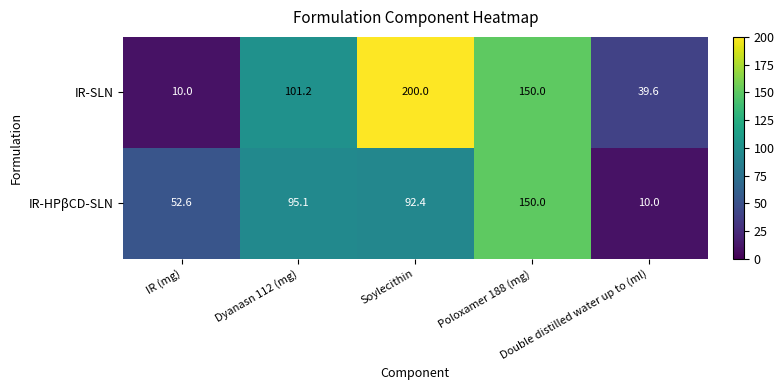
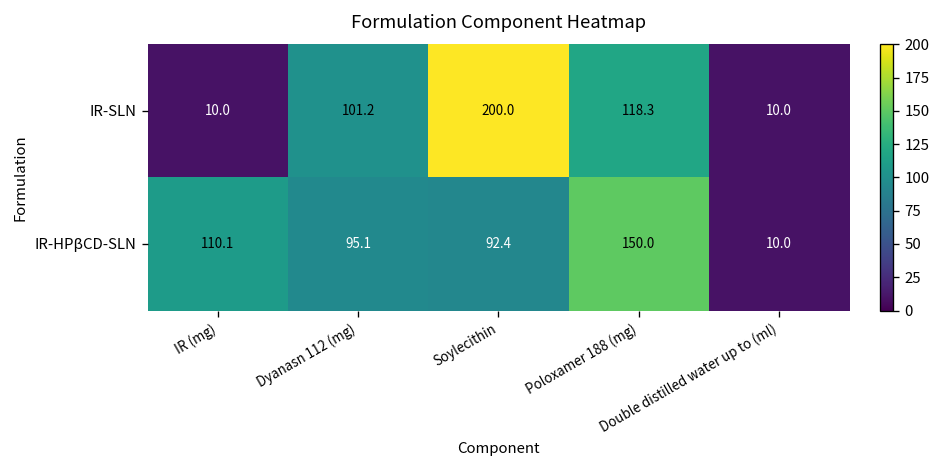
  {
    "IR-SLN": {
      "IR (mg)": 10.0,
      "Dyanasn 112 (mg)": 101.2,
      "Soylecithin": 200.0,
-     "Poloxamer 188 (mg)": 150.0,
-     "Double distilled water up to (ml)": 39.6
+     "Poloxamer 188 (mg)": 118.3,
+     "Double distilled water up to (ml)": 10.0
    },
    "IR-HPβCD-SLN": {
-     "IR (mg)": 52.6,
+     "IR (mg)": 110.1,
      "Dyanasn 112 (mg)": 95.1,
      "Soylecithin": 92.4,
      "Poloxamer 188 (mg)": 150.0,
      "Double distilled water up to (ml)": 10.0
    }
  }
